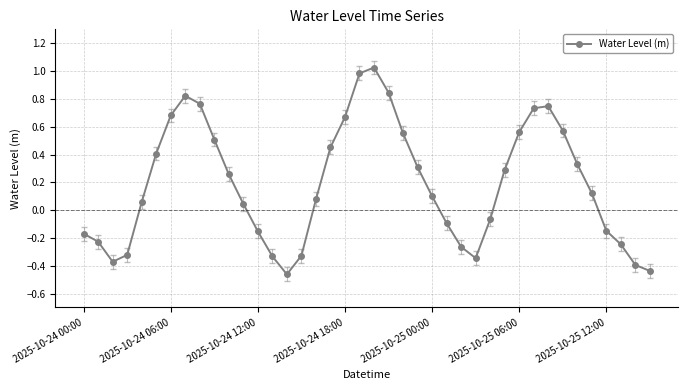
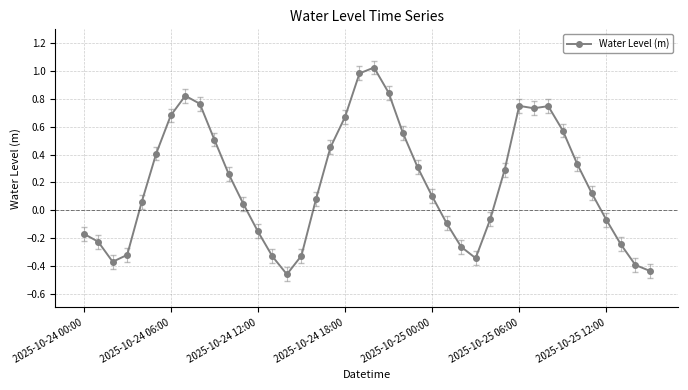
  {
    "Water Level (m)": {
      "2025-10-24 00:00": -0.17,
      "2025-10-24 06:00": 0.68,
      "2025-10-24 12:00": -0.15,
      "2025-10-24 18:00": 0.67,
      "2025-10-25 00:00": 0.10,
-     "2025-10-25 06:00": 0.56,
-     "2025-10-25 12:00": -0.15
+     "2025-10-25 06:00": 0.75,
+     "2025-10-25 12:00": -0.07
    }
  }
